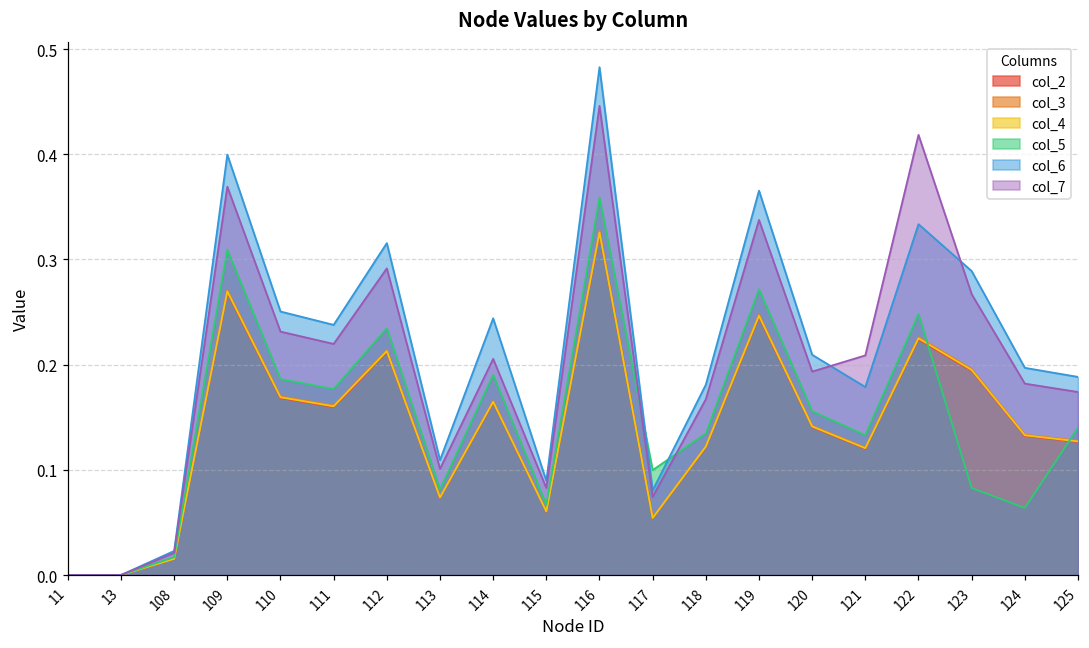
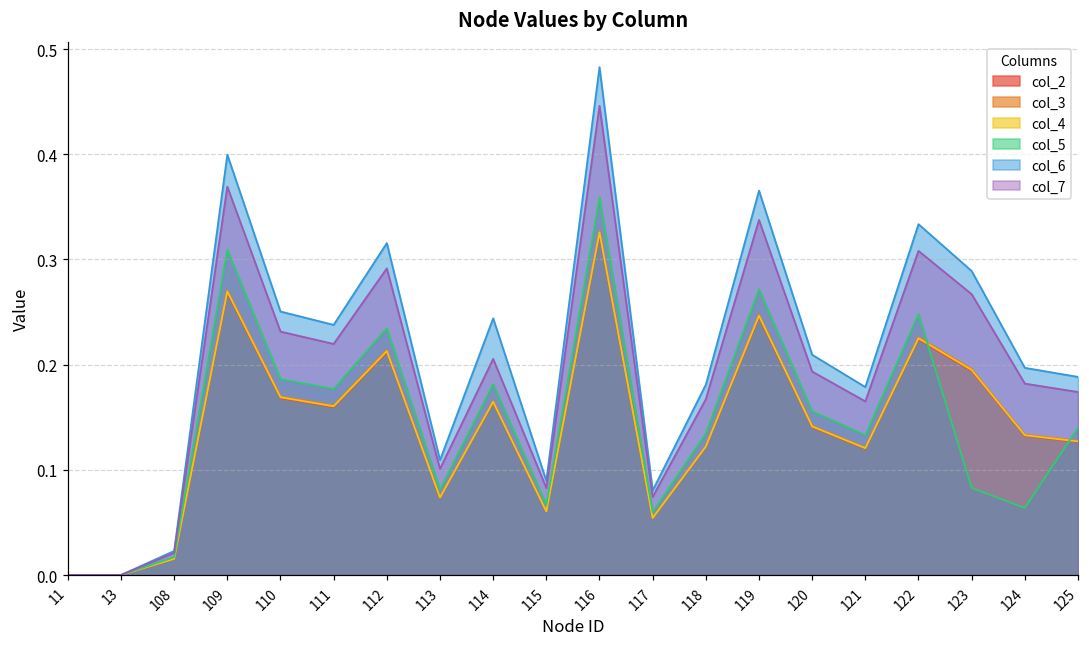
  {
    "col_5": {
      "109": 0.31,
      "110": 0.19,
      "111": 0.18,
      "112": 0.23,
      "113": 0.08,
-     "114": 0.19,
+     "114": 0.18,
      "115": 0.07,
      "116": 0.36,
-     "117": 0.10,
+     "117": 0.06,
      "118": 0.13,
      "119": 0.27,
      "120": 0.16,
      "121": 0.13,
      "122": 0.25,
      "123": 0.08,
      "124": 0.06,
      "125": 0.14
    },
    "col_6": {
      "109": 0.40,
      "110": 0.25,
      "111": 0.24,
      "112": 0.32,
      "113": 0.11,
      "114": 0.24,
      "115": 0.09,
      "116": 0.48,
      "117": 0.08,
      "118": 0.18,
      "119": 0.37,
      "120": 0.21,
      "121": 0.18,
      "122": 0.33,
      "123": 0.29,
      "124": 0.20,
      "125": 0.19
    },
    "col_7": {
      "109": 0.37,
      "110": 0.23,
      "111": 0.22,
      "112": 0.29,
      "113": 0.10,
      "114": 0.21,
      "115": 0.08,
      "116": 0.45,
      "117": 0.07,
      "118": 0.17,
      "119": 0.34,
      "120": 0.19,
-     "121": 0.21,
-     "122": 0.42,
+     "121": 0.17,
+     "122": 0.31,
      "123": 0.27,
      "124": 0.18,
      "125": 0.17
    }
  }
